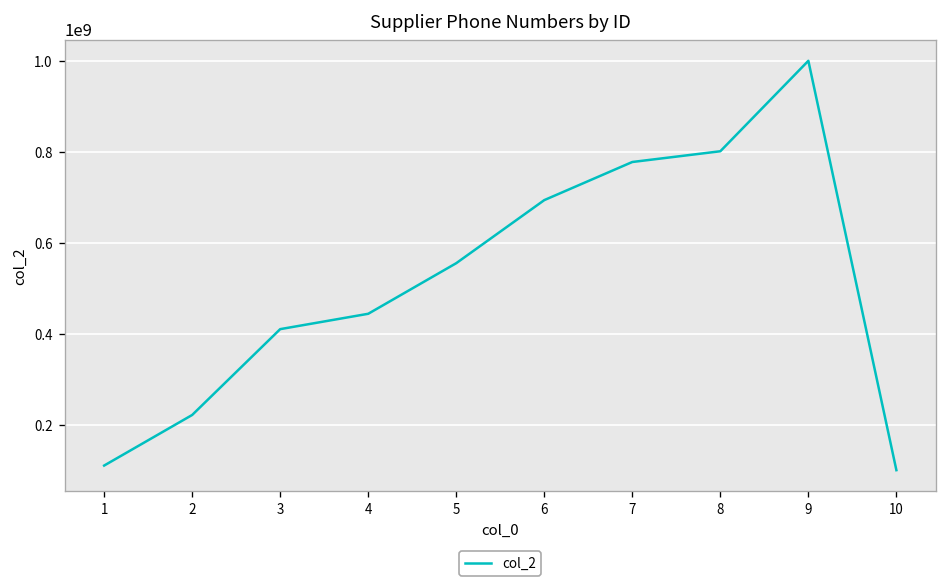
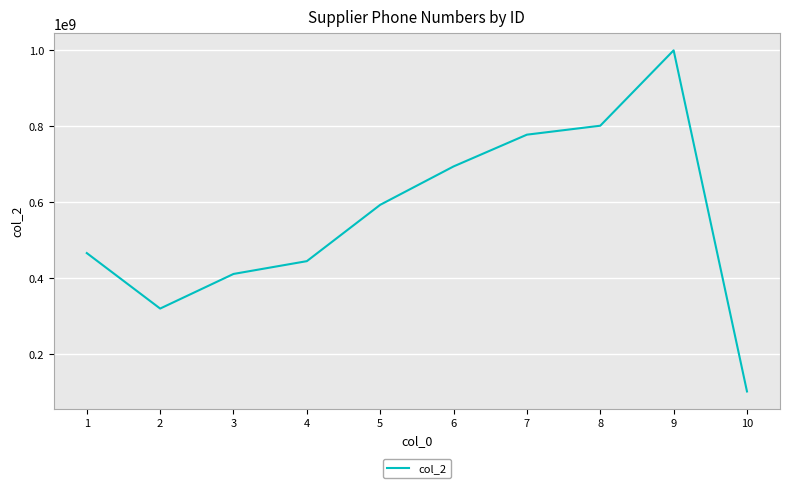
  {
-   "1": 110000000,
-   "2": 220000000,
+   "1": 470000000,
+   "2": 320000000,
    "3": 410000000,
    "4": 440000000,
-   "5": 560000000,
+   "5": 590000000,
    "6": 690000000,
    "7": 780000000,
    "8": 800000000,
    "9": 1000000000,
    "10": 100000000
  }
